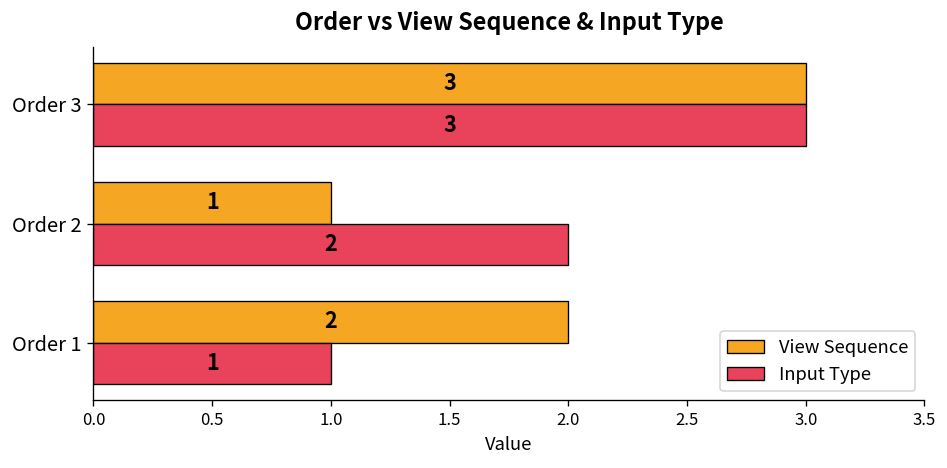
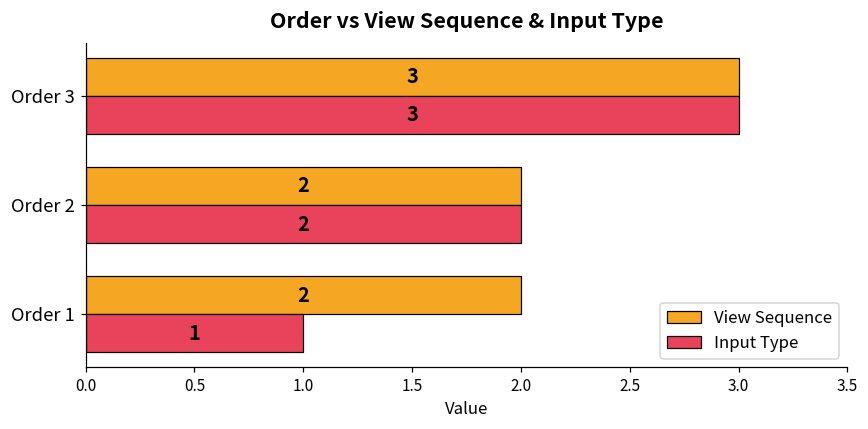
  {
    "View Sequence": {
      "Order 3": 3,
-     "Order 2": 1,
+     "Order 2": 2,
      "Order 1": 2
    },
    "Input Type": {
      "Order 3": 3,
      "Order 2": 2,
      "Order 1": 1
    }
  }
